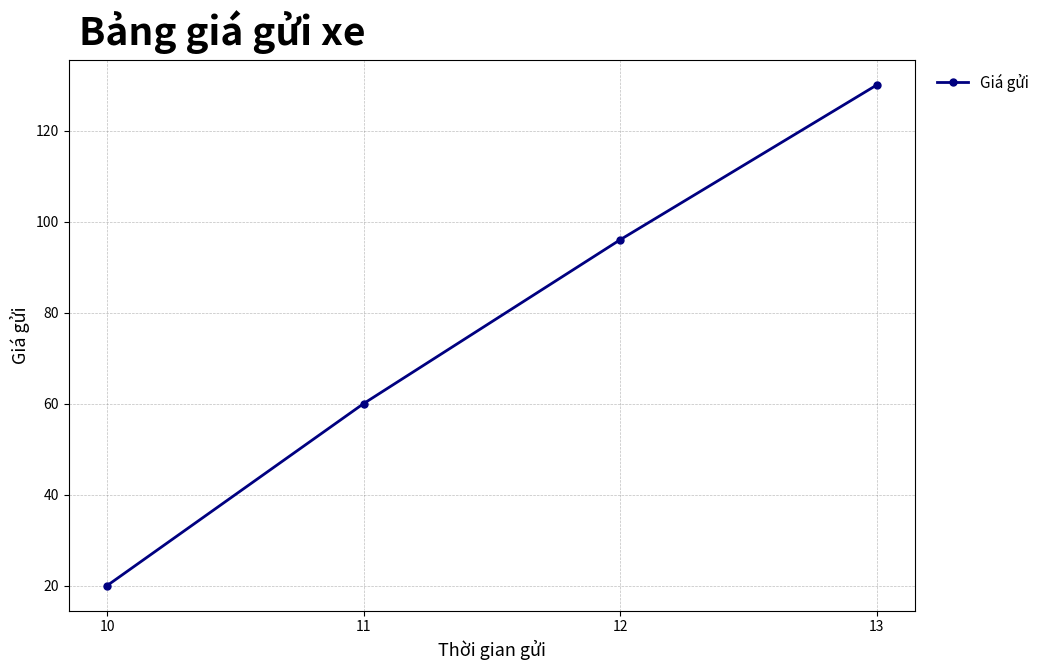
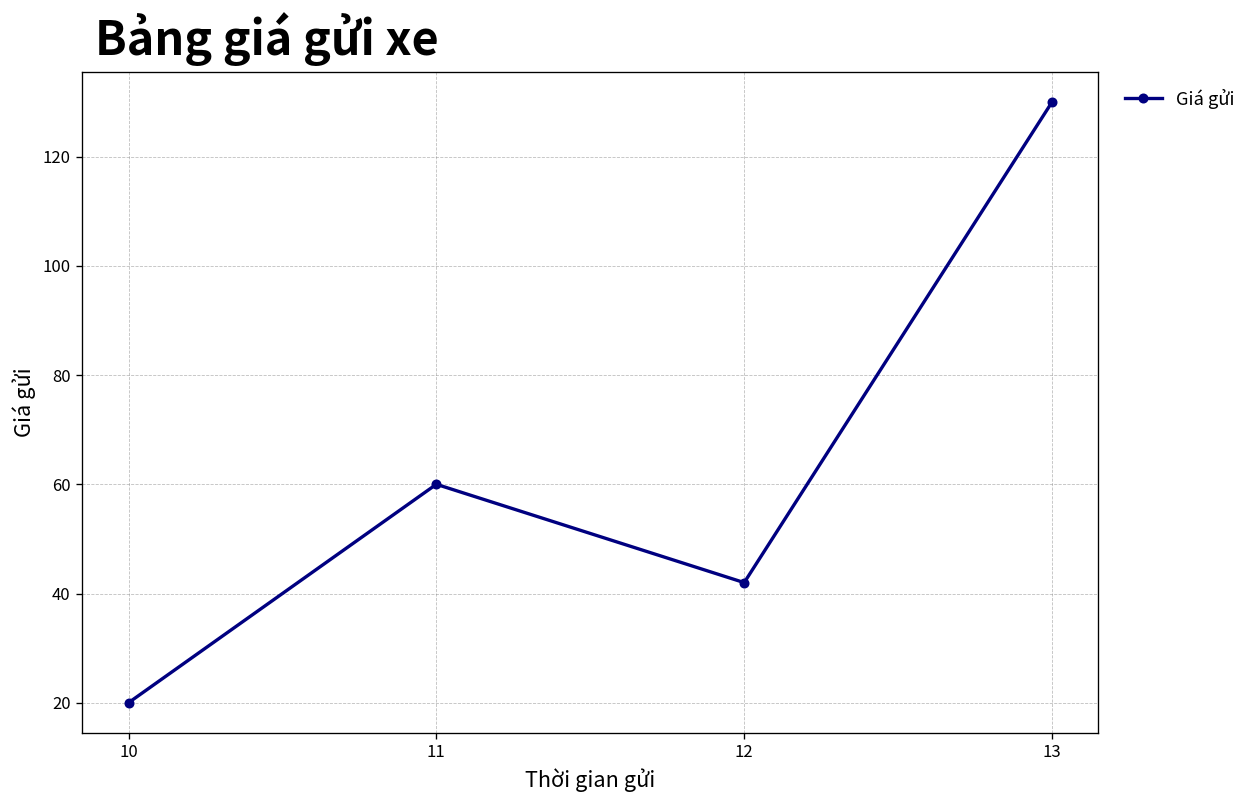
  {
    "10": 20,
    "11": 60,
-   "12": 96,
+   "12": 42,
    "13": 130
  }
